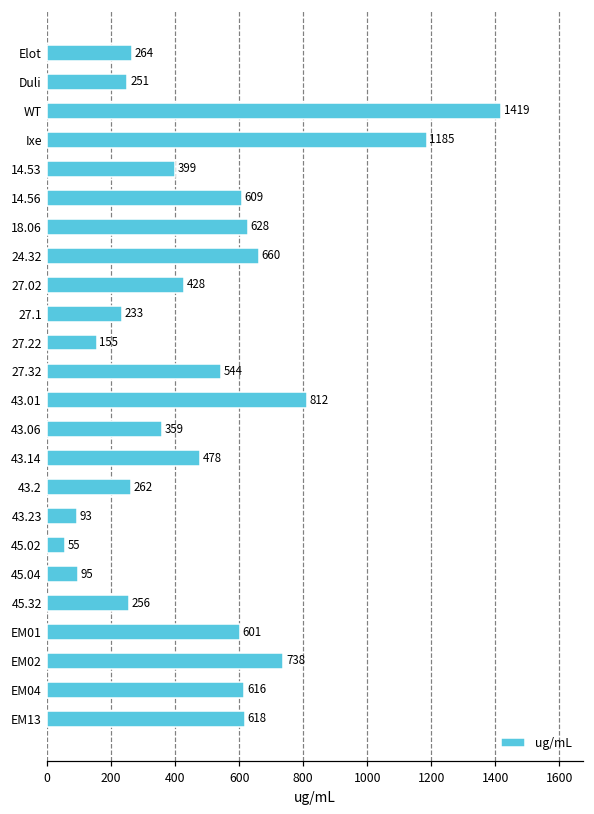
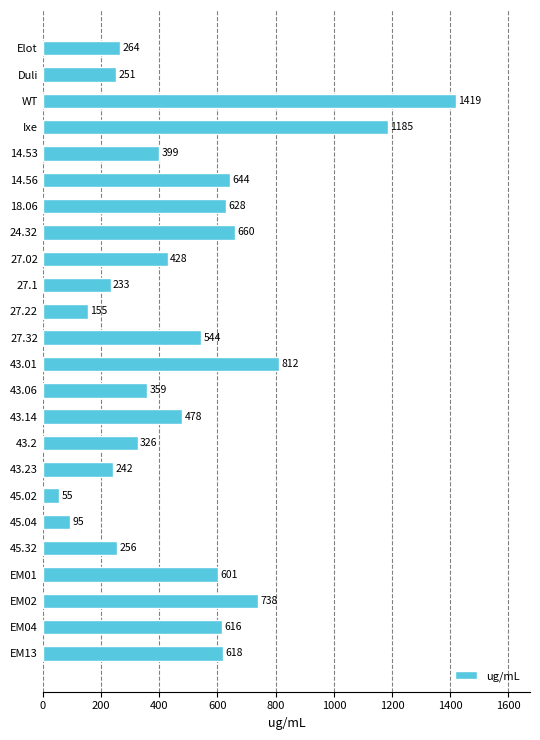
  {
    "Elot": 264,
    "Duli": 251,
    "WT": 1419,
    "Ixe": 1185,
    "14.53": 399,
-   "14.56": 609,
+   "14.56": 644,
    "18.06": 628,
    "24.32": 660,
    "27.02": 428,
    "27.1": 233,
    "27.22": 155,
    "27.32": 544,
    "43.01": 812,
    "43.06": 359,
    "43.14": 478,
-   "43.2": 262,
-   "43.23": 93,
+   "43.2": 326,
+   "43.23": 242,
    "45.02": 55,
    "45.04": 95,
    "45.32": 256,
    "EM01": 601,
    "EM02": 738,
    "EM04": 616,
    "EM13": 618
  }
